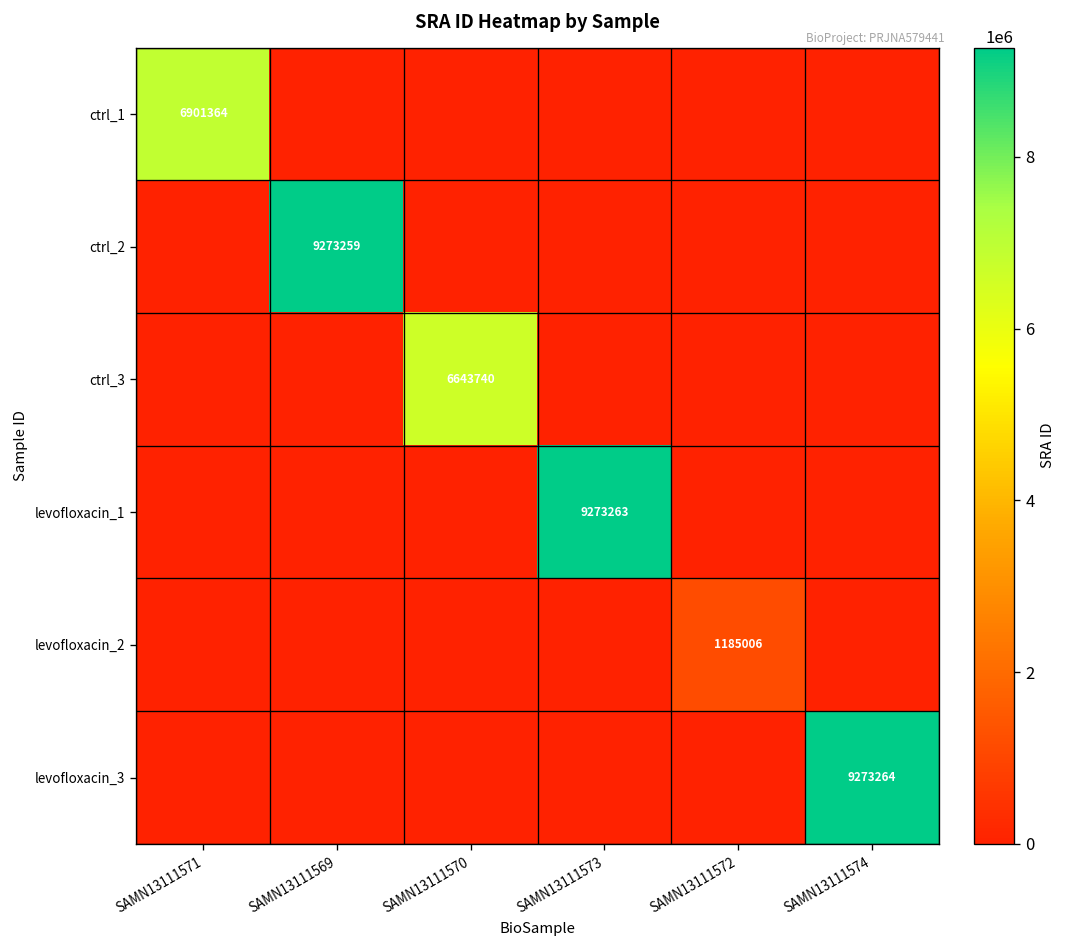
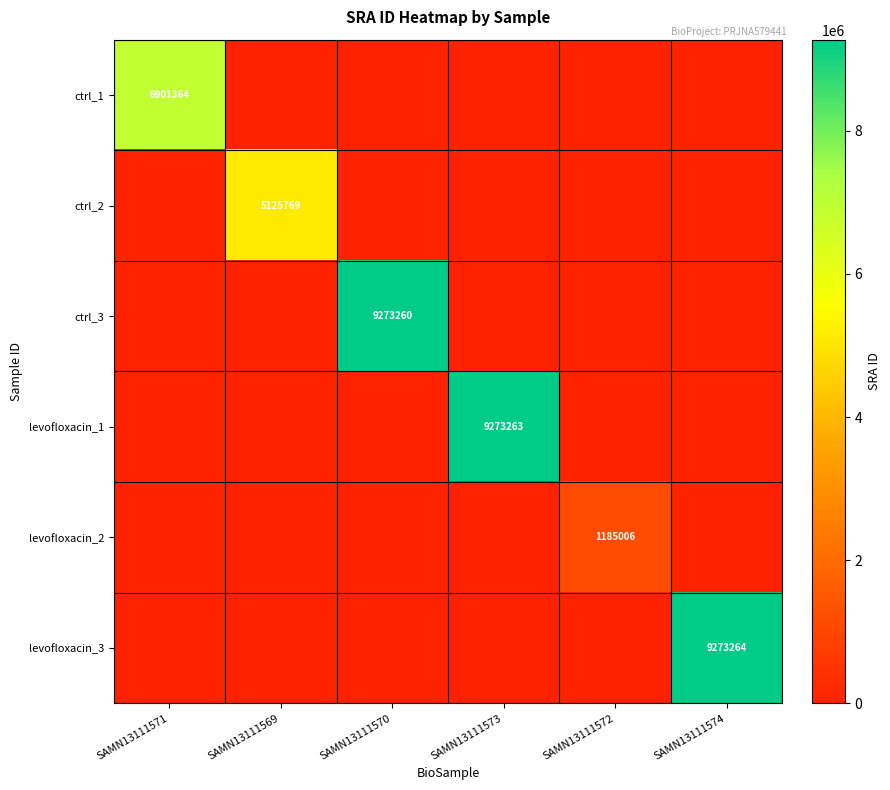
  {
    "ctrl_1": {
      "SAMN13111571": 6901364
    },
    "ctrl_2": {
-     "SAMN13111569": 9273259
+     "SAMN13111569": 5125769
    },
    "ctrl_3": {
-     "SAMN13111570": 6643740
+     "SAMN13111570": 9273260
    },
    "levofloxacin_1": {
      "SAMN13111573": 9273263
    },
    "levofloxacin_2": {
      "SAMN13111572": 1185006
    },
    "levofloxacin_3": {
      "SAMN13111574": 9273264
    }
  }
